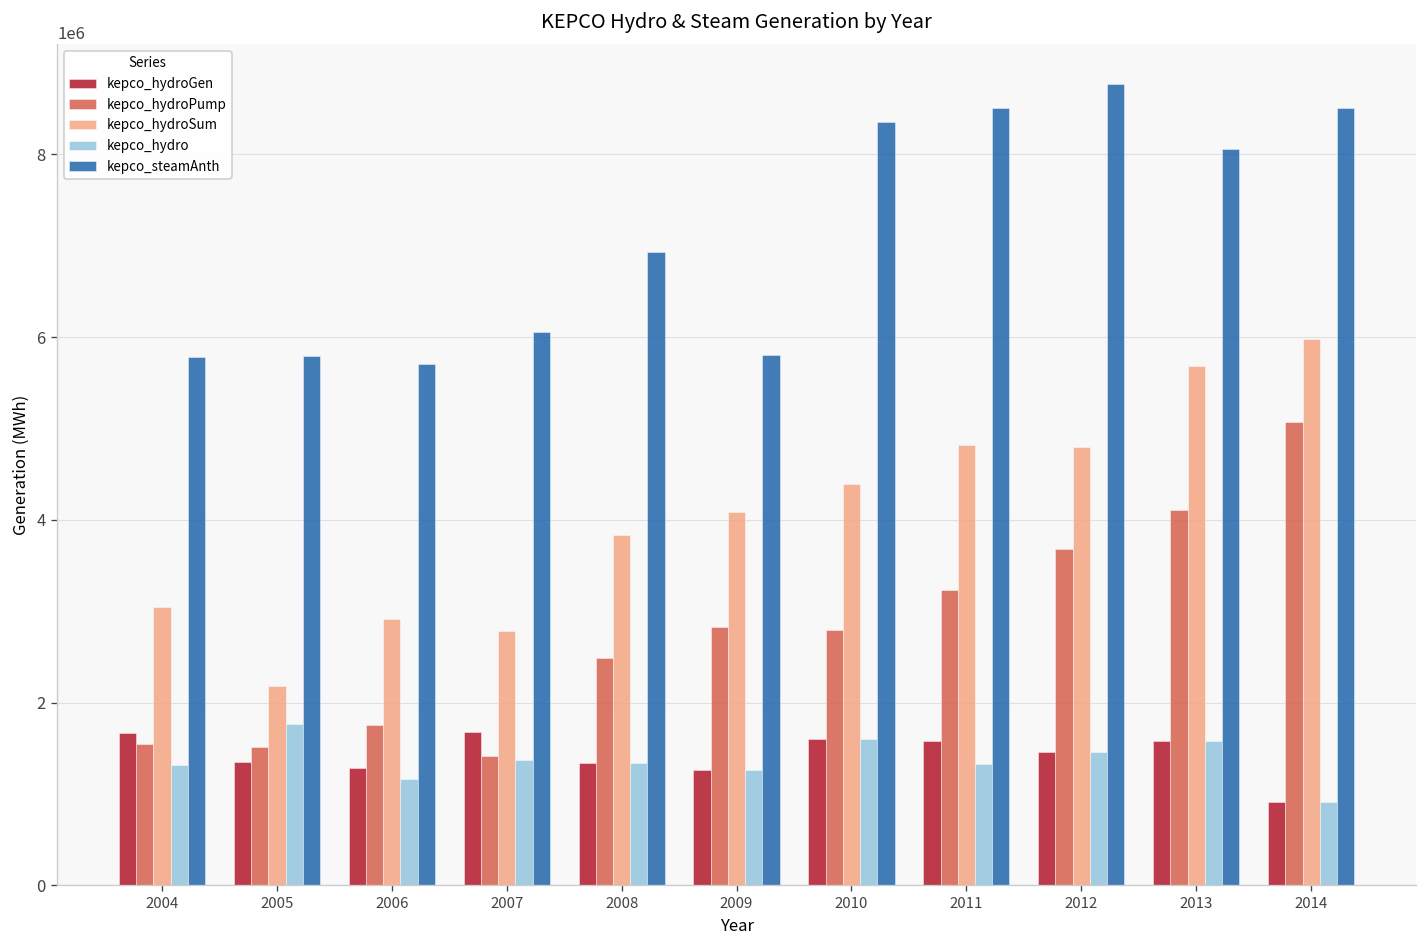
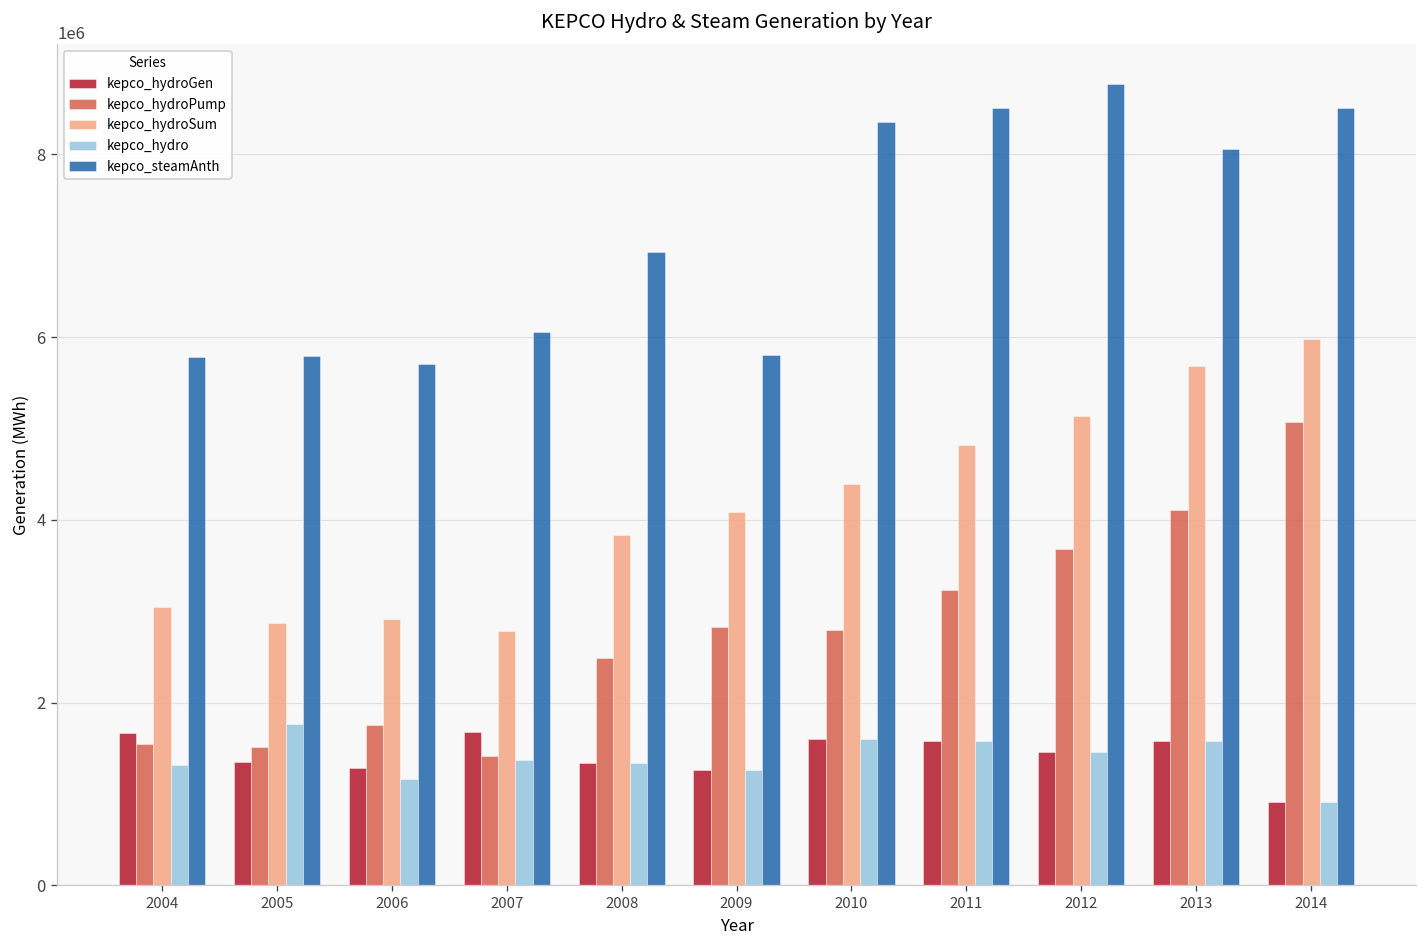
  {
    "kepco_hydroGen": {
      "2004": 1700000,
      "2005": 1400000,
      "2006": 1300000,
      "2007": 1700000,
      "2008": 1300000,
      "2009": 1300000,
      "2010": 1600000,
      "2011": 1600000,
      "2012": 1500000,
      "2013": 1600000,
      "2014": 900000
    },
    "kepco_hydroPump": {
      "2004": 1600000,
      "2005": 1500000,
      "2006": 1800000,
      "2007": 1400000,
      "2008": 2500000,
      "2009": 2800000,
      "2010": 2800000,
      "2011": 3200000,
      "2012": 3700000,
      "2013": 4100000,
      "2014": 5100000
    },
    "kepco_hydroSum": {
      "2004": 3000000,
-     "2005": 2200000,
+     "2005": 2900000,
      "2006": 2900000,
      "2007": 2800000,
      "2008": 3800000,
      "2009": 4100000,
      "2010": 4400000,
      "2011": 4800000,
-     "2012": 4800000,
+     "2012": 5100000,
      "2013": 5700000,
      "2014": 6000000
    },
    "kepco_hydro": {
      "2004": 1300000,
      "2005": 1800000,
      "2006": 1200000,
      "2007": 1400000,
      "2008": 1300000,
      "2009": 1300000,
      "2010": 1600000,
-     "2011": 1300000,
+     "2011": 1600000,
      "2012": 1500000,
      "2013": 1600000,
      "2014": 900000
    },
    "kepco_steamAnth": {
      "2004": 5800000,
      "2005": 5800000,
      "2006": 5700000,
      "2007": 6100000,
      "2008": 6900000,
      "2009": 5800000,
      "2010": 8400000,
      "2011": 8500000,
      "2012": 8800000,
      "2013": 8100000,
      "2014": 8500000
    }
  }
